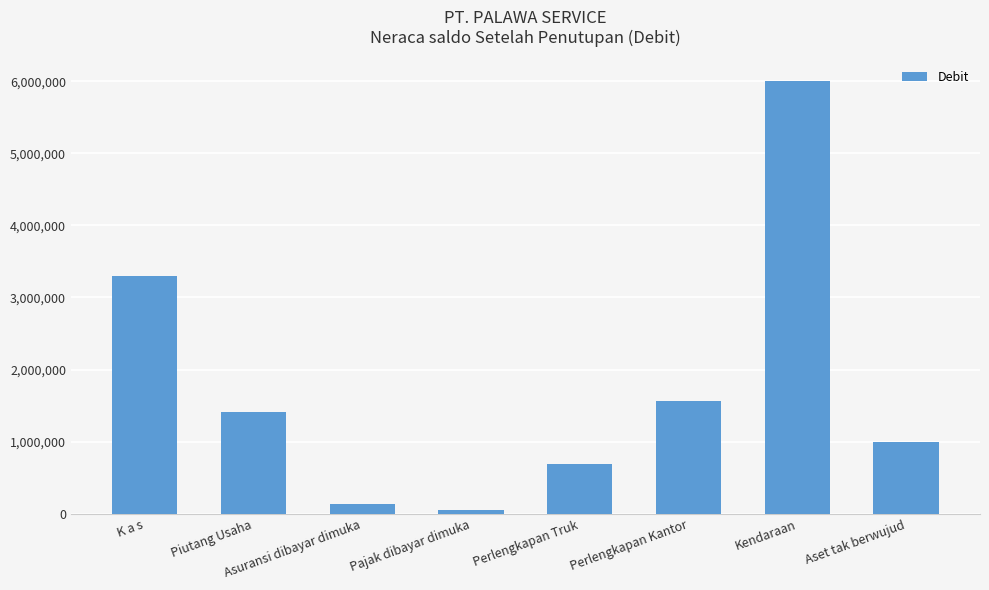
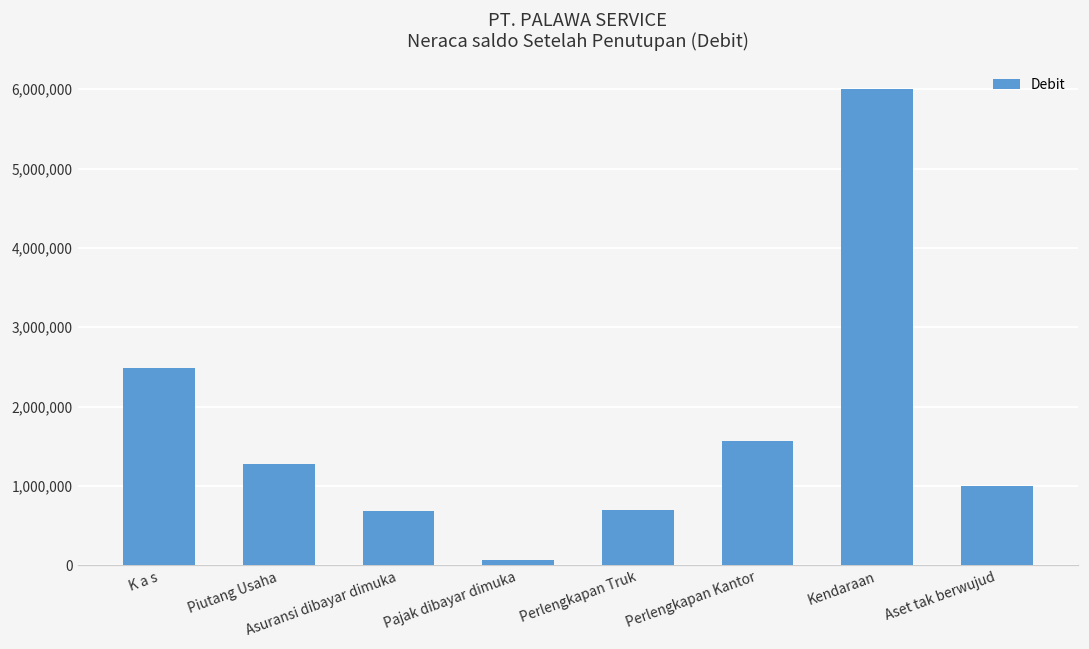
  {
-   "K a s": "3,300,000",
-   "Piutang Usaha": "1,400,000",
-   "Asuransi dibayar dimuka": "100,000",
+   "K a s": "2,500,000",
+   "Piutang Usaha": "1,300,000",
+   "Asuransi dibayar dimuka": "700,000",
    "Pajak dibayar dimuka": "100,000",
    "Perlengkapan Truk": "700,000",
    "Perlengkapan Kantor": "1,600,000",
    "Kendaraan": "6,000,000",
    "Aset tak berwujud": "1,000,000"
  }
